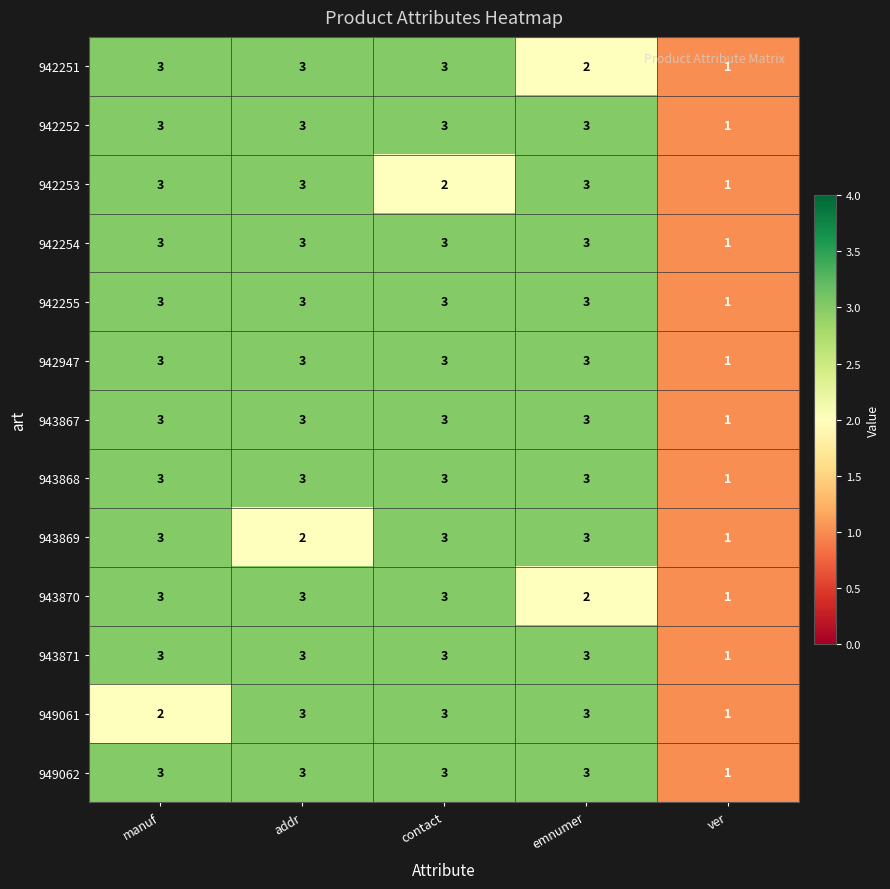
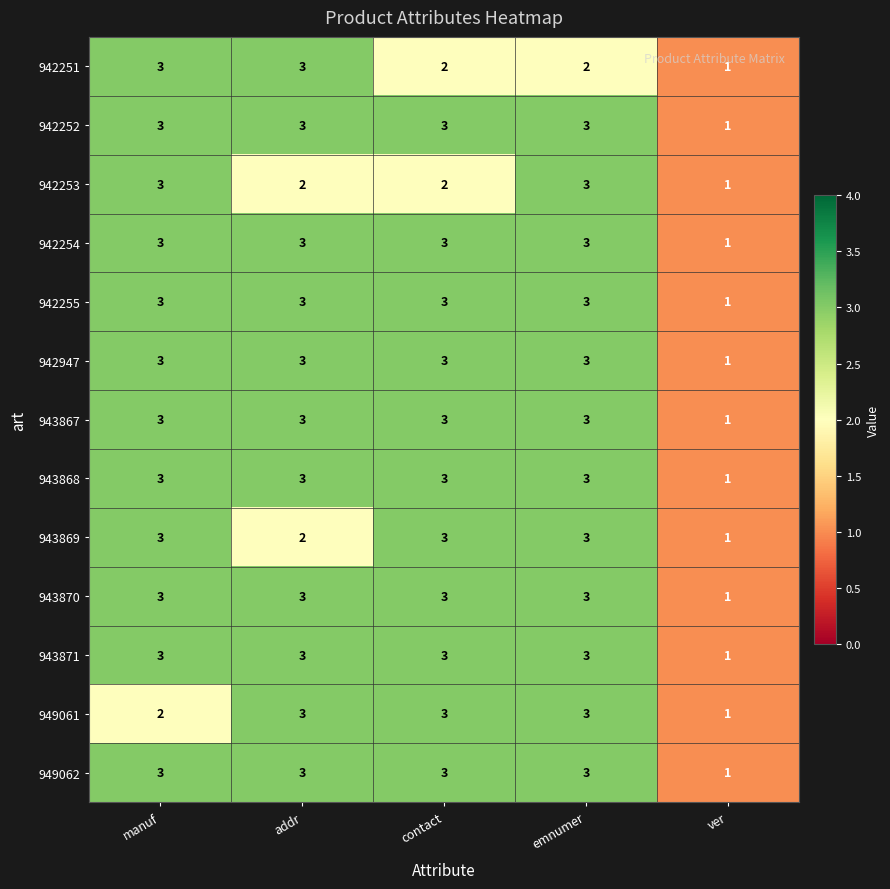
  {
    "942251": {
      "manuf": 3,
      "addr": 3,
-     "contact": 3,
+     "contact": 2,
      "emnumer": 2
    },
    "942252": {
      "manuf": 3,
      "addr": 3,
      "contact": 3,
      "emnumer": 3,
      "ver": 1
    },
    "942253": {
      "manuf": 3,
-     "addr": 3,
+     "addr": 2,
      "contact": 2,
      "emnumer": 3,
      "ver": 1
    },
    "942254": {
      "manuf": 3,
      "addr": 3,
      "contact": 3,
      "emnumer": 3,
      "ver": 1
    },
    "942255": {
      "manuf": 3,
      "addr": 3,
      "contact": 3,
      "emnumer": 3,
      "ver": 1
    },
    "942947": {
      "manuf": 3,
      "addr": 3,
      "contact": 3,
      "emnumer": 3,
      "ver": 1
    },
    "943867": {
      "manuf": 3,
      "addr": 3,
      "contact": 3,
      "emnumer": 3,
      "ver": 1
    },
    "943868": {
      "manuf": 3,
      "addr": 3,
      "contact": 3,
      "emnumer": 3,
      "ver": 1
    },
    "943869": {
      "manuf": 3,
      "addr": 2,
      "contact": 3,
      "emnumer": 3,
      "ver": 1
    },
    "943870": {
      "manuf": 3,
      "addr": 3,
      "contact": 3,
-     "emnumer": 2,
+     "emnumer": 3,
      "ver": 1
    },
    "943871": {
      "manuf": 3,
      "addr": 3,
      "contact": 3,
      "emnumer": 3,
      "ver": 1
    },
    "949061": {
      "manuf": 2,
      "addr": 3,
      "contact": 3,
      "emnumer": 3,
      "ver": 1
    },
    "949062": {
      "manuf": 3,
      "addr": 3,
      "contact": 3,
      "emnumer": 3,
      "ver": 1
    }
  }
